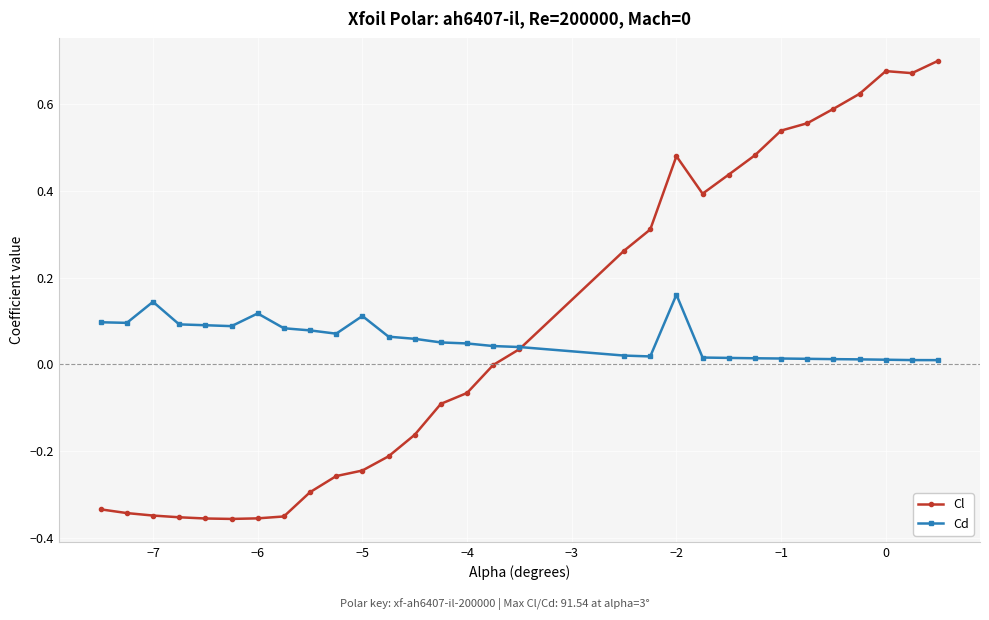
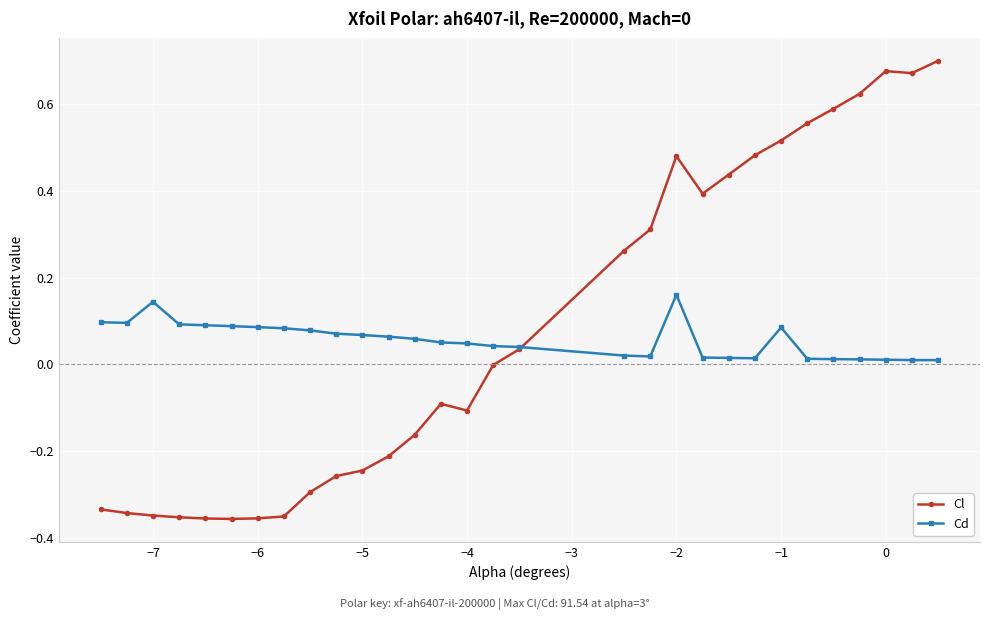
  {
    "Cl": {
      "−7": -0.35,
      "−6": -0.36,
      "−5": -0.24,
-     "−4": -0.07,
+     "−4": -0.11,
      "−2": 0.48,
-     "−1": 0.54,
+     "−1": 0.52,
      "0": 0.68
    },
    "Cd": {
      "−7": 0.14,
-     "−6": 0.12,
-     "−5": 0.11,
+     "−6": 0.09,
+     "−5": 0.07,
      "−4": 0.05,
      "−2": 0.16,
-     "−1": 0.01,
+     "−1": 0.09,
      "0": 0.01
    }
  }
